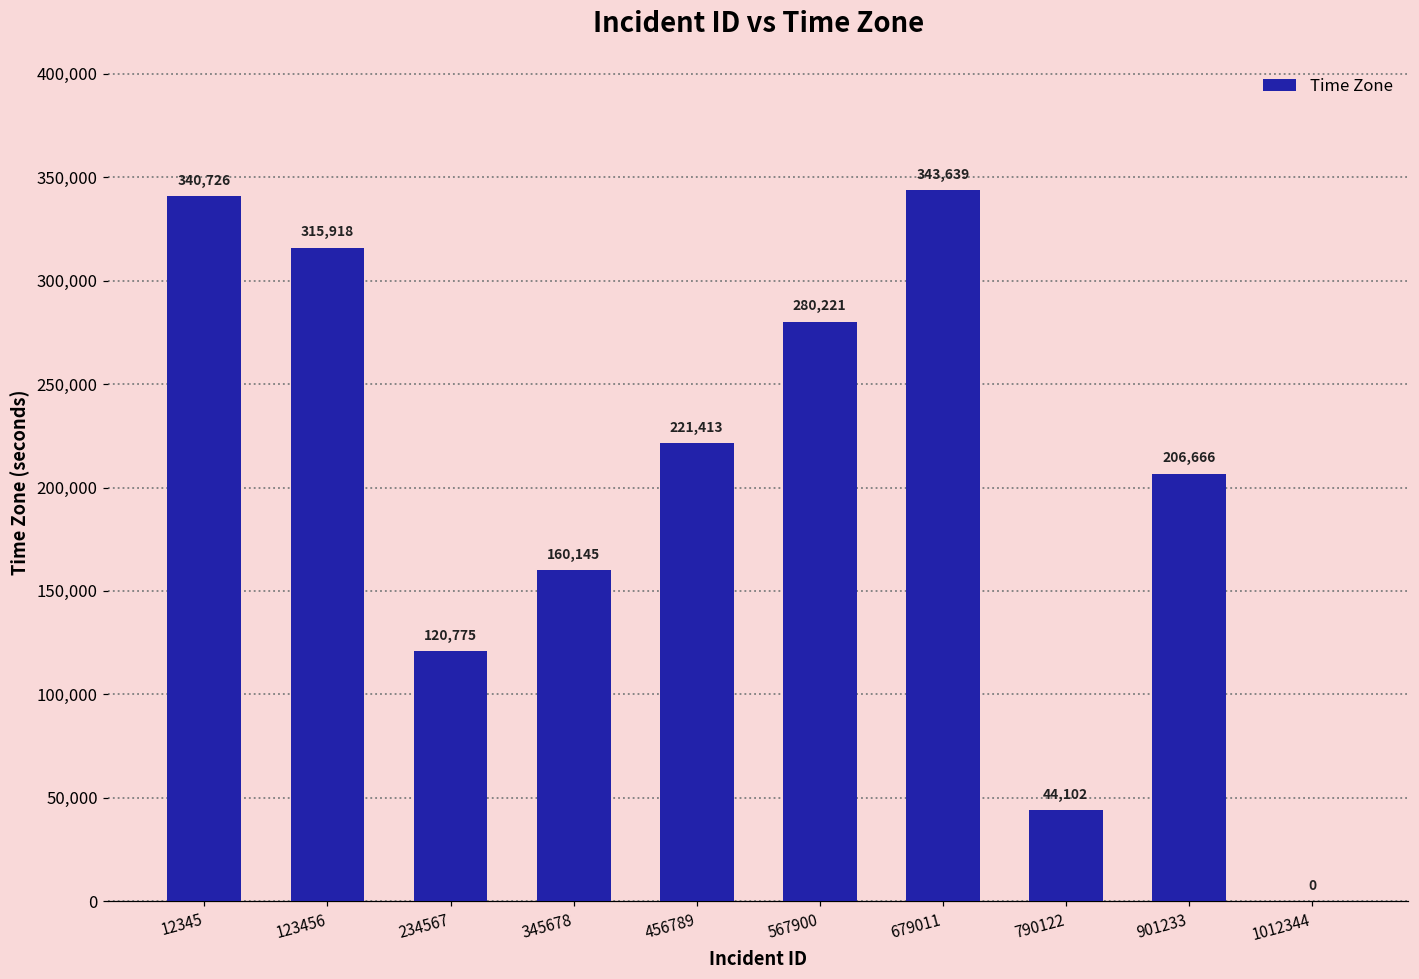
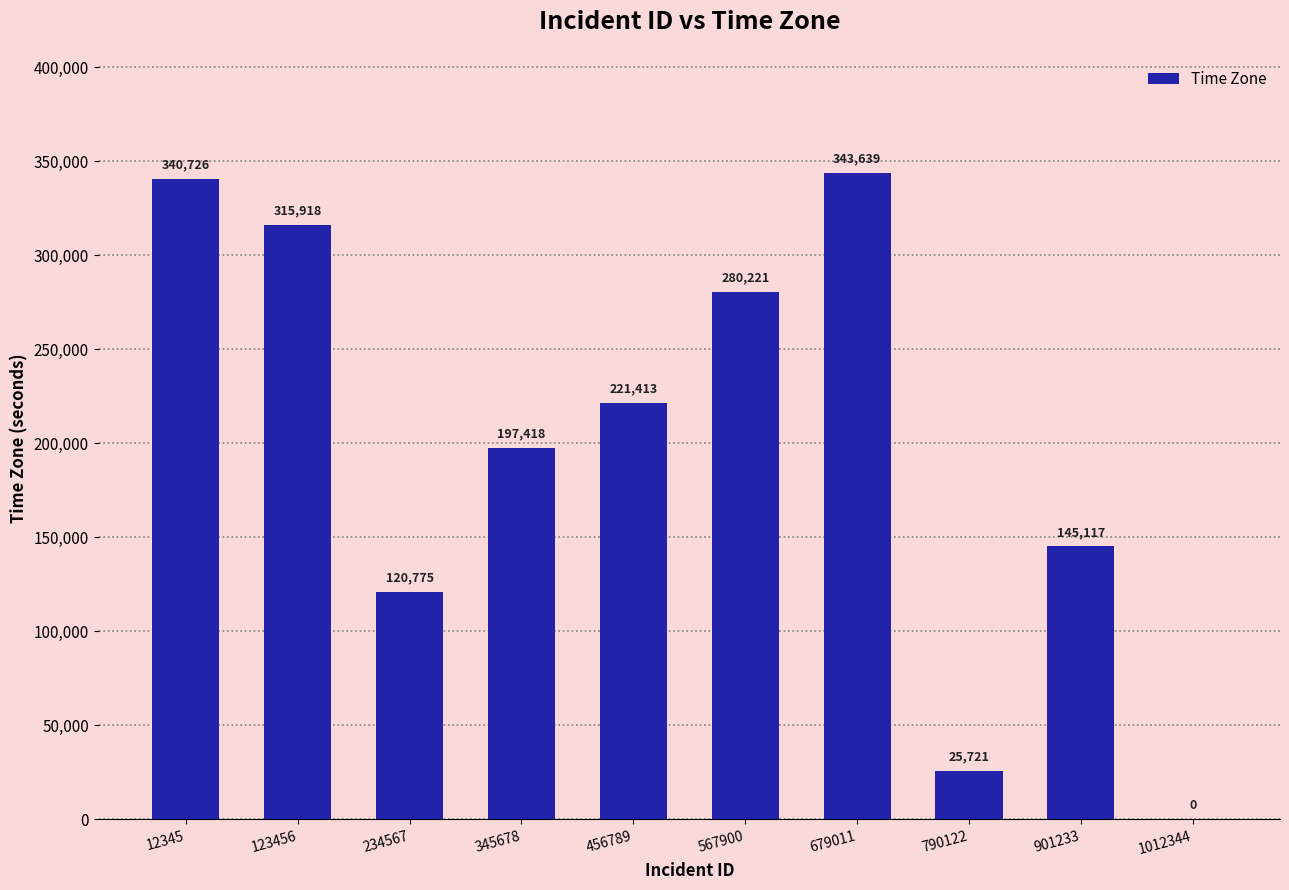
  {
    "12345": "340,726",
    "123456": "315,918",
    "234567": "120,775",
-   "345678": "160,145",
+   "345678": "197,418",
    "456789": "221,413",
    "567900": "280,221",
    "679011": "343,639",
-   "790122": "44,102",
-   "901233": "206,666",
+   "790122": "25,721",
+   "901233": "145,117",
    "1012344": "0"
  }
